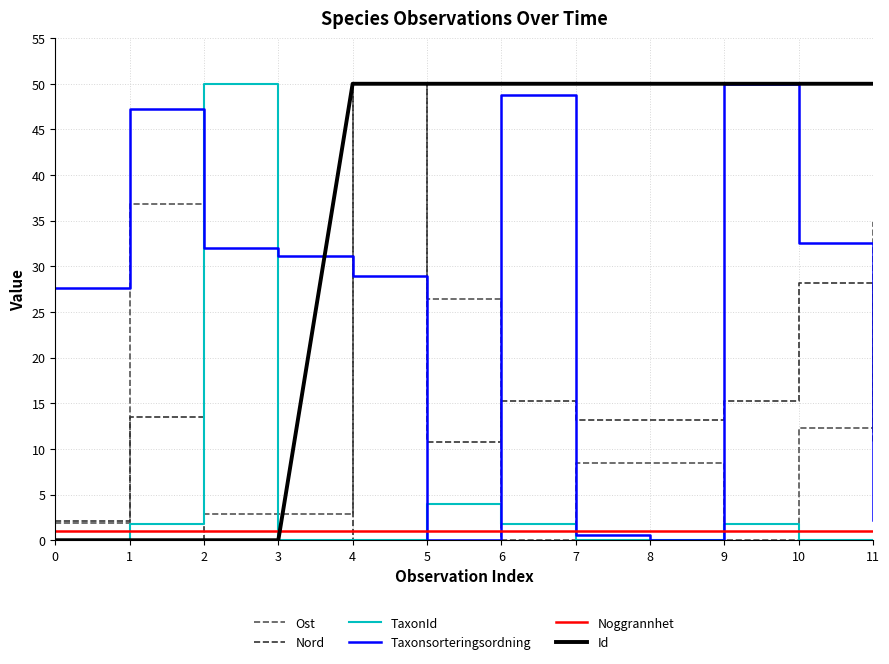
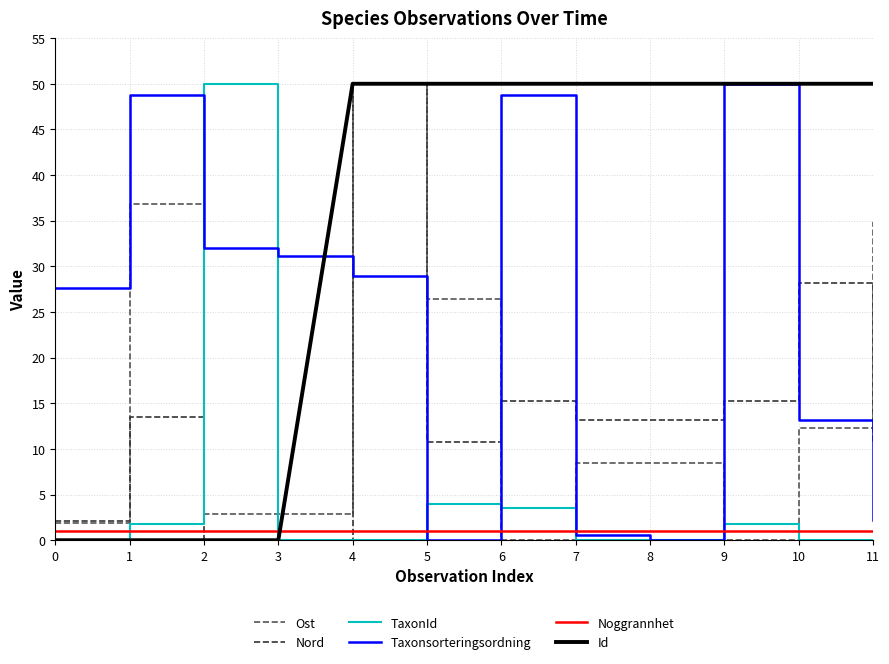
  {
    "TaxonId": {
      "1": 2,
      "2": 50,
      "4": 0,
      "5": 4,
-     "6": 2,
+     "6": 4,
      "7": 0,
      "9": 2,
      "10": 0,
      "11": 0
    },
    "Taxonsorteringsordning": {
      "0": 28,
-     "1": 47,
+     "1": 49,
      "2": 32,
      "3": 31,
      "4": 29,
      "5": 0,
      "6": 49,
      "7": 1,
-     "10": 33,
+     "10": 13,
      "11": 2
    },
    "Noggrannhet": {
      "0": 1,
      "1": 1,
      "2": 1,
      "3": 1,
      "4": 1,
      "5": 1,
      "6": 1,
      "7": 1,
      "8": 1,
      "9": 1,
      "10": 1,
      "11": 1
    },
    "Id": {
      "1": 0,
      "5": 50,
      "6": 50,
      "7": 50,
      "8": 50,
      "10": 50,
      "11": 50
    }
  }
